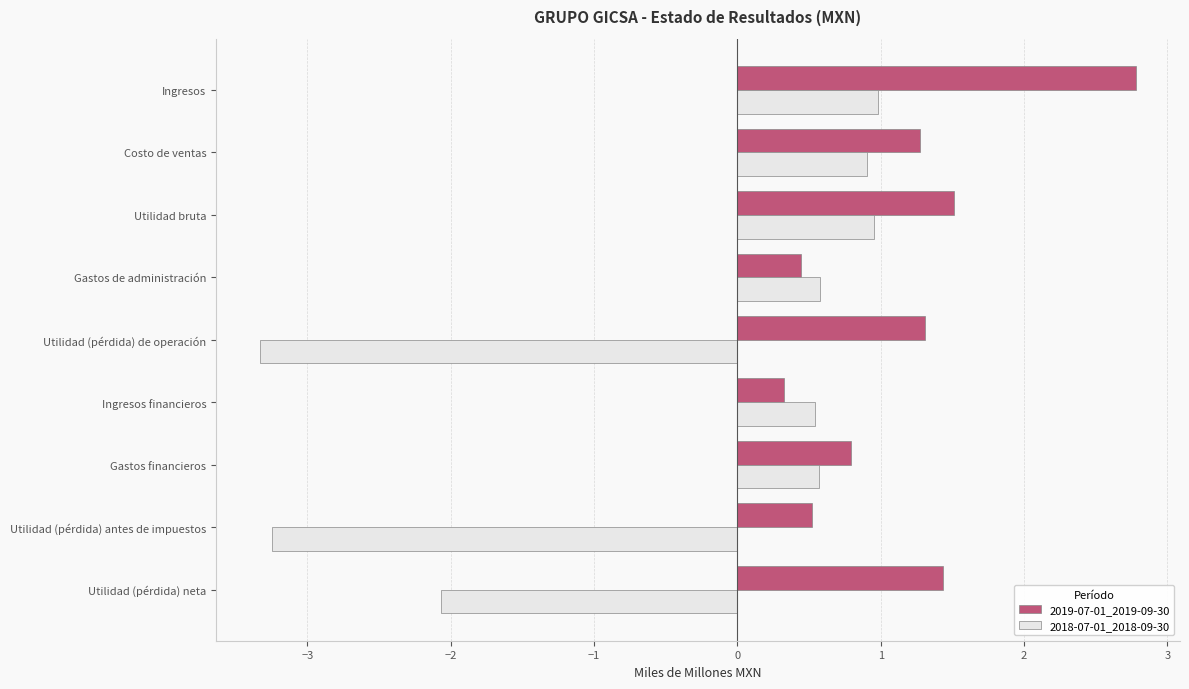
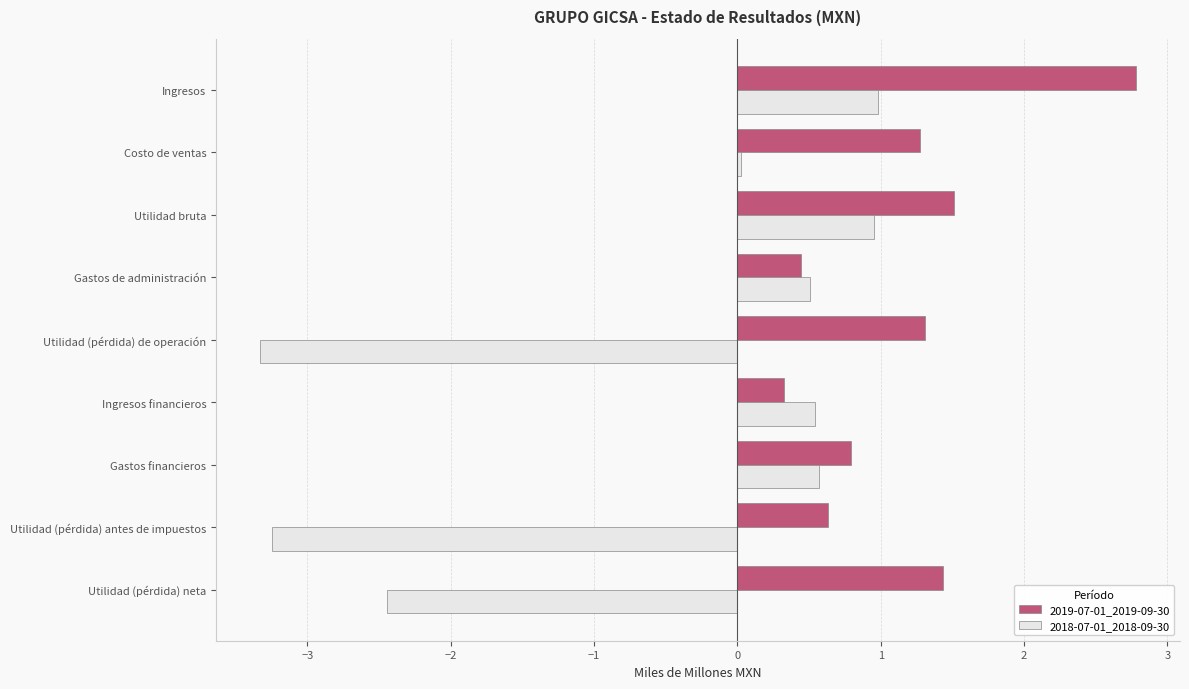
  {
    "2019-07-01_2019-09-30": {
      "Ingresos": 2.78,
      "Costo de ventas": 1.27,
      "Utilidad bruta": 1.51,
      "Gastos de administración": 0.45,
      "Utilidad (pérdida) de operación": 1.31,
      "Ingresos financieros": 0.33,
      "Gastos financieros": 0.79,
-     "Utilidad (pérdida) antes de impuestos": 0.52,
+     "Utilidad (pérdida) antes de impuestos": 0.63,
      "Utilidad (pérdida) neta": 1.43
    },
    "2018-07-01_2018-09-30": {
      "Ingresos": 0.98,
-     "Costo de ventas": 0.90,
+     "Costo de ventas": 0.02,
      "Utilidad bruta": 0.95,
-     "Gastos de administración": 0.57,
+     "Gastos de administración": 0.50,
      "Utilidad (pérdida) de operación": -3.33,
      "Ingresos financieros": 0.54,
      "Gastos financieros": 0.57,
      "Utilidad (pérdida) antes de impuestos": -3.24,
-     "Utilidad (pérdida) neta": -2.07
+     "Utilidad (pérdida) neta": -2.44
    }
  }
